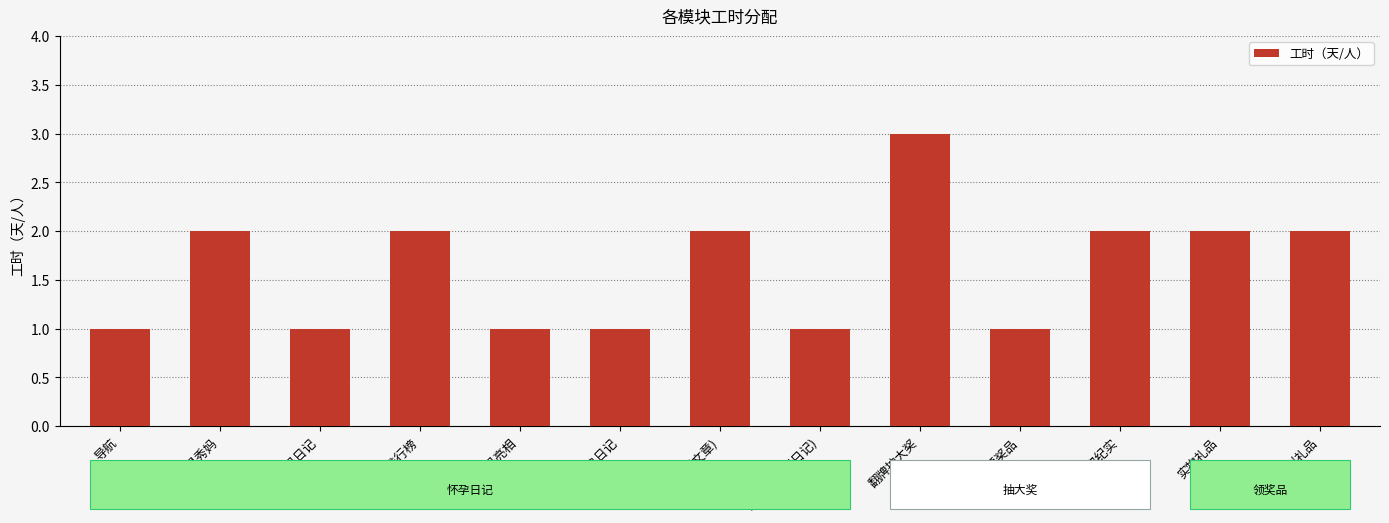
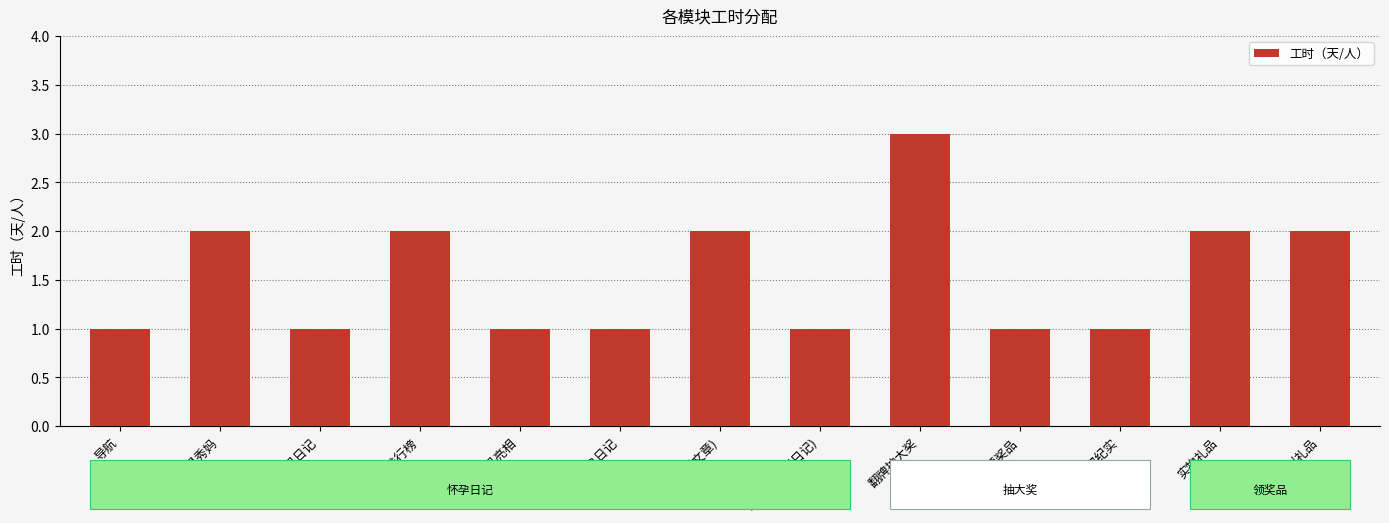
  {
    "导航": 1,
    "明星秀妈": 2,
    "秀妈日记": 1,
    "秀妈排行榜": 2,
    "秀妈亮相": 1,
    "最热日记": 1,
    "详情页(文章)": 2,
    "详情页(推荐日记)": 1,
    "翻牌抽大奖": 3,
    "申领奖品": 1,
-   "领取纪实": 2,
+   "领取纪实": 1,
    "实物礼品": 2,
    "虚拟礼品": 2
  }
